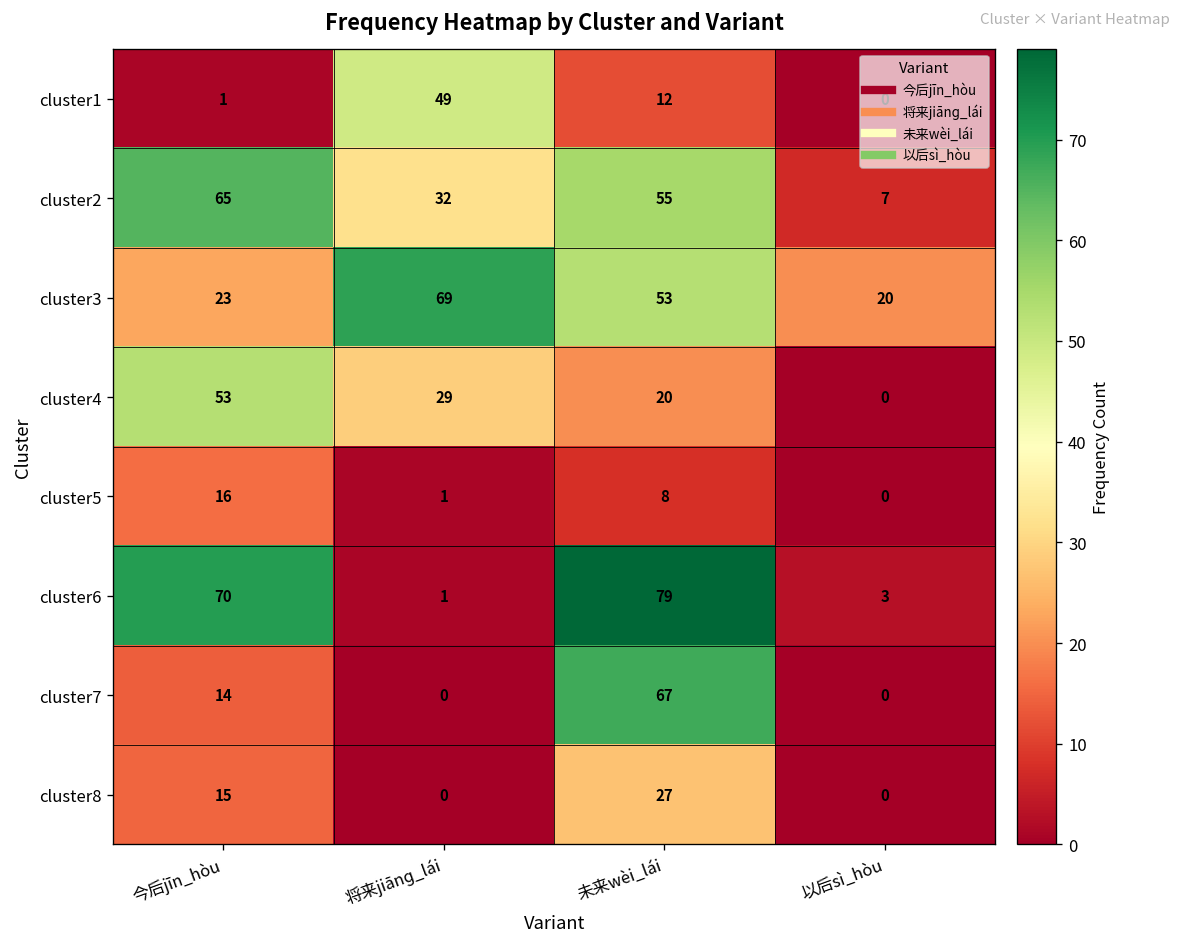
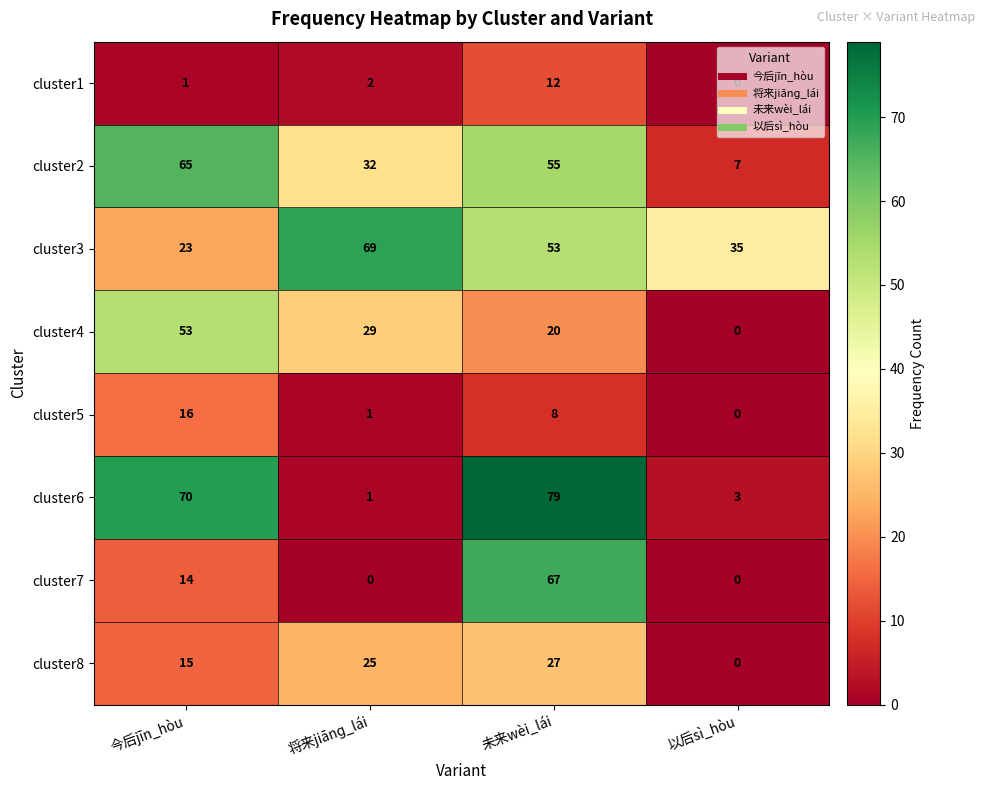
  {
    "cluster1": {
      "今后jīn_hòu": 1,
-     "将来jiānɡ_lái": 49,
+     "将来jiānɡ_lái": 2,
      "未来wèi_lái": 12
    },
    "cluster2": {
      "今后jīn_hòu": 65,
      "将来jiānɡ_lái": 32,
      "未来wèi_lái": 55,
      "以后sì_hòu": 7
    },
    "cluster3": {
      "今后jīn_hòu": 23,
      "将来jiānɡ_lái": 69,
      "未来wèi_lái": 53,
-     "以后sì_hòu": 20
+     "以后sì_hòu": 35
    },
    "cluster4": {
      "今后jīn_hòu": 53,
      "将来jiānɡ_lái": 29,
      "未来wèi_lái": 20,
      "以后sì_hòu": 0
    },
    "cluster5": {
      "今后jīn_hòu": 16,
      "将来jiānɡ_lái": 1,
      "未来wèi_lái": 8,
      "以后sì_hòu": 0
    },
    "cluster6": {
      "今后jīn_hòu": 70,
      "将来jiānɡ_lái": 1,
      "未来wèi_lái": 79,
      "以后sì_hòu": 3
    },
    "cluster7": {
      "今后jīn_hòu": 14,
      "将来jiānɡ_lái": 0,
      "未来wèi_lái": 67,
      "以后sì_hòu": 0
    },
    "cluster8": {
      "今后jīn_hòu": 15,
-     "将来jiānɡ_lái": 0,
+     "将来jiānɡ_lái": 25,
      "未来wèi_lái": 27,
      "以后sì_hòu": 0
    }
  }
